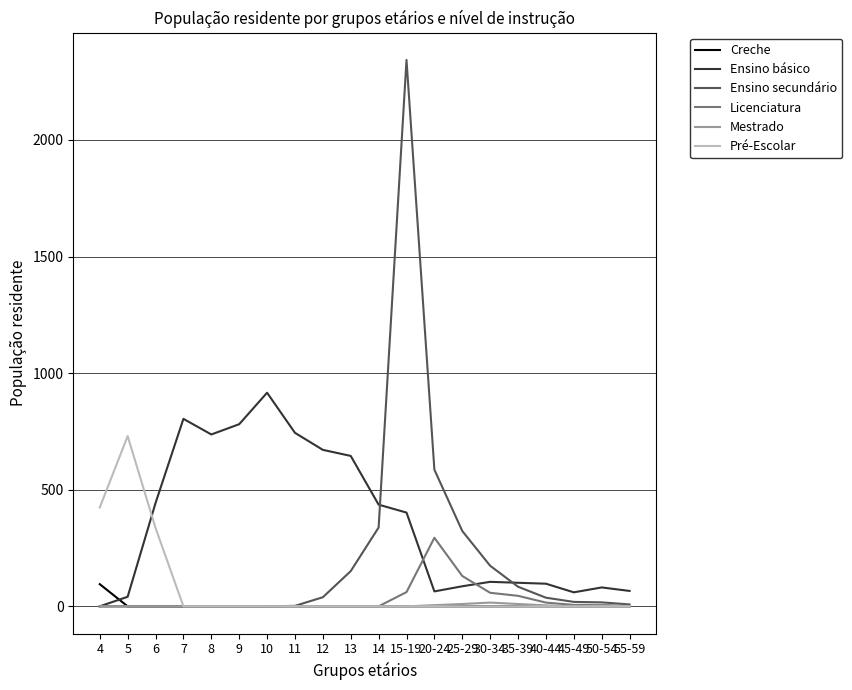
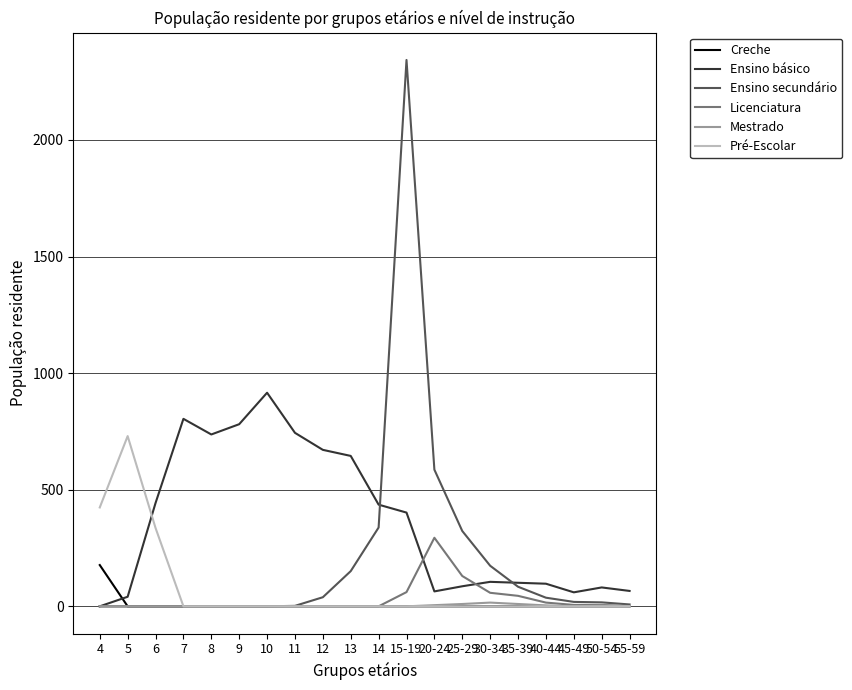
  {
    "Creche": {
-     "4": 100
+     "4": 180
    }
  }
